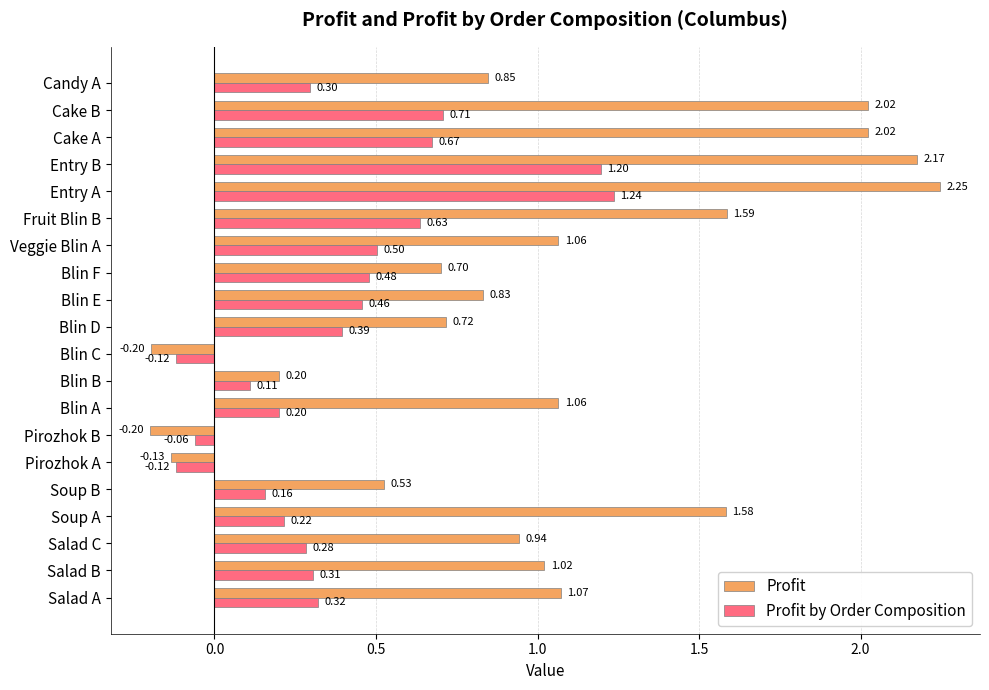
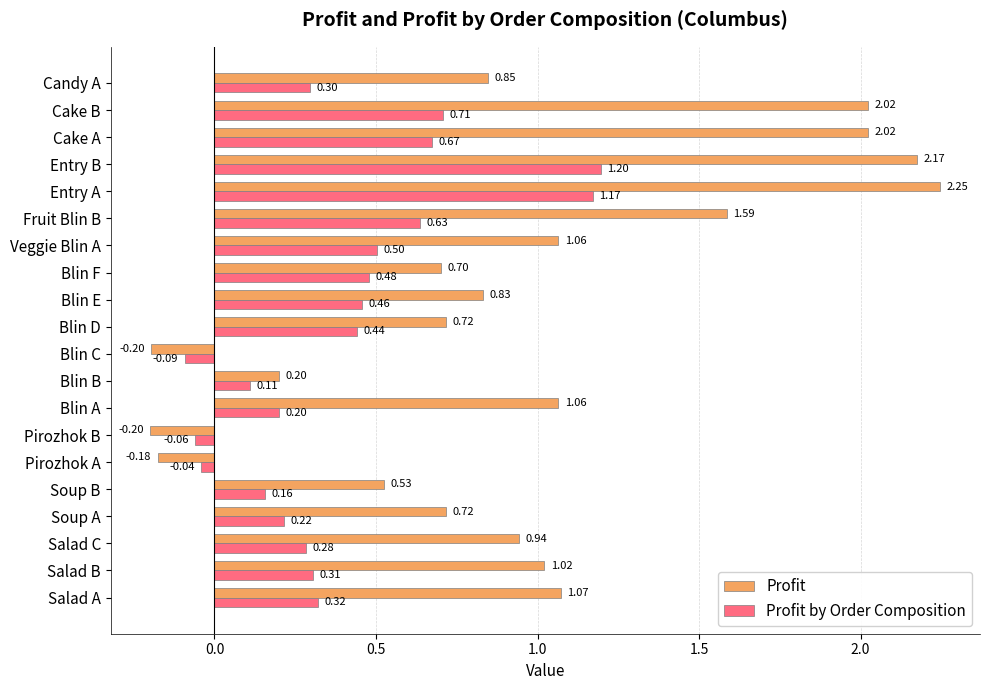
  {
    "Profit": {
      "Candy A": 0.85,
      "Cake B": 2.02,
      "Cake A": 2.02,
      "Entry B": 2.17,
      "Entry A": 2.25,
      "Fruit Blin B": 1.59,
      "Veggie Blin A": 1.06,
      "Blin F": 0.70,
      "Blin E": 0.83,
      "Blin D": 0.72,
      "Blin C": -0.20,
      "Blin B": 0.20,
      "Blin A": 1.06,
      "Pirozhok B": -0.20,
-     "Pirozhok A": -0.13,
+     "Pirozhok A": -0.18,
      "Soup B": 0.53,
-     "Soup A": 1.58,
+     "Soup A": 0.72,
      "Salad C": 0.94,
      "Salad B": 1.02,
      "Salad A": 1.07
    },
    "Profit by Order Composition": {
      "Candy A": 0.30,
      "Cake B": 0.71,
      "Cake A": 0.67,
      "Entry B": 1.20,
-     "Entry A": 1.24,
+     "Entry A": 1.17,
      "Fruit Blin B": 0.63,
      "Veggie Blin A": 0.50,
      "Blin F": 0.48,
      "Blin E": 0.46,
-     "Blin D": 0.39,
-     "Blin C": -0.12,
+     "Blin D": 0.44,
+     "Blin C": -0.09,
      "Blin B": 0.11,
      "Blin A": 0.20,
      "Pirozhok B": -0.06,
-     "Pirozhok A": -0.12,
+     "Pirozhok A": -0.04,
      "Soup B": 0.16,
      "Soup A": 0.22,
      "Salad C": 0.28,
      "Salad B": 0.31,
      "Salad A": 0.32
    }
  }
